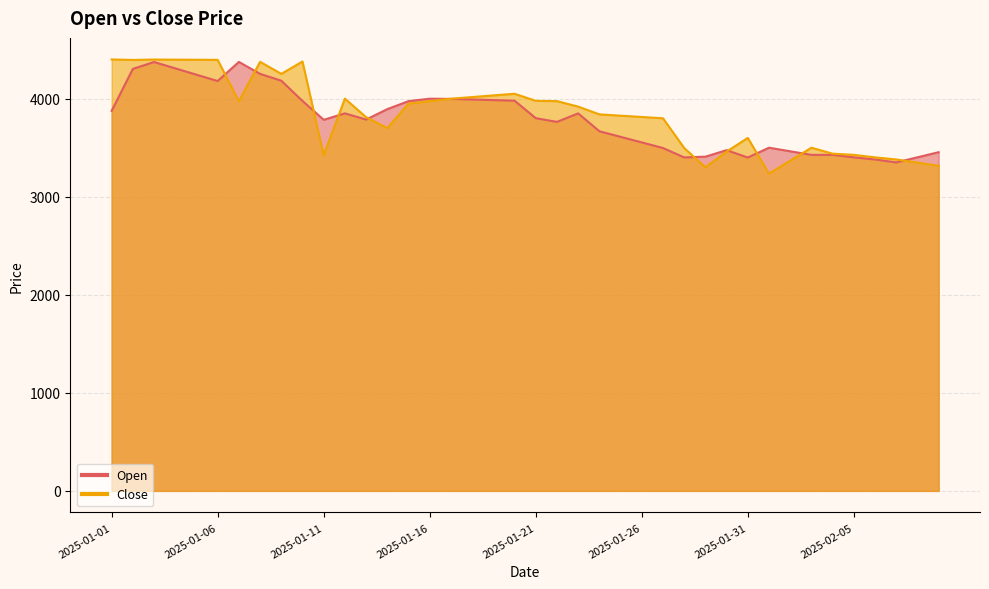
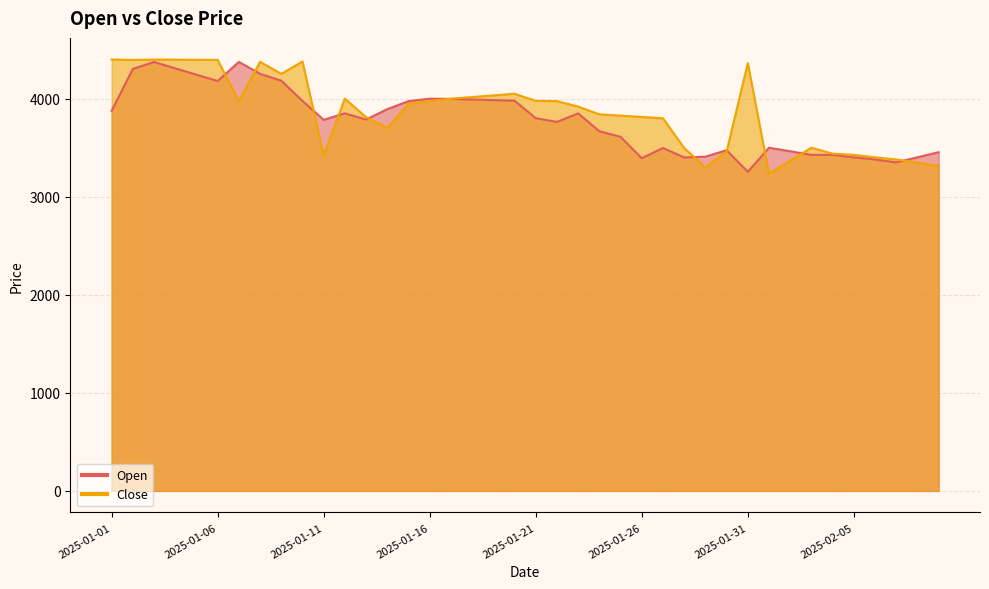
  {
    "Open": {
      "2025-01-01": 3900,
      "2025-01-06": 4200,
      "2025-01-11": 3800,
      "2025-01-21": 3800,
-     "2025-01-26": 3600,
-     "2025-01-31": 3400
+     "2025-01-26": 3400,
+     "2025-01-31": 3300
    },
    "Close": {
      "2025-01-01": 4400,
      "2025-01-06": 4400,
      "2025-01-11": 3400,
      "2025-01-21": 4000,
      "2025-01-26": 3800,
-     "2025-01-31": 3600
+     "2025-01-31": 4400
    }
  }
